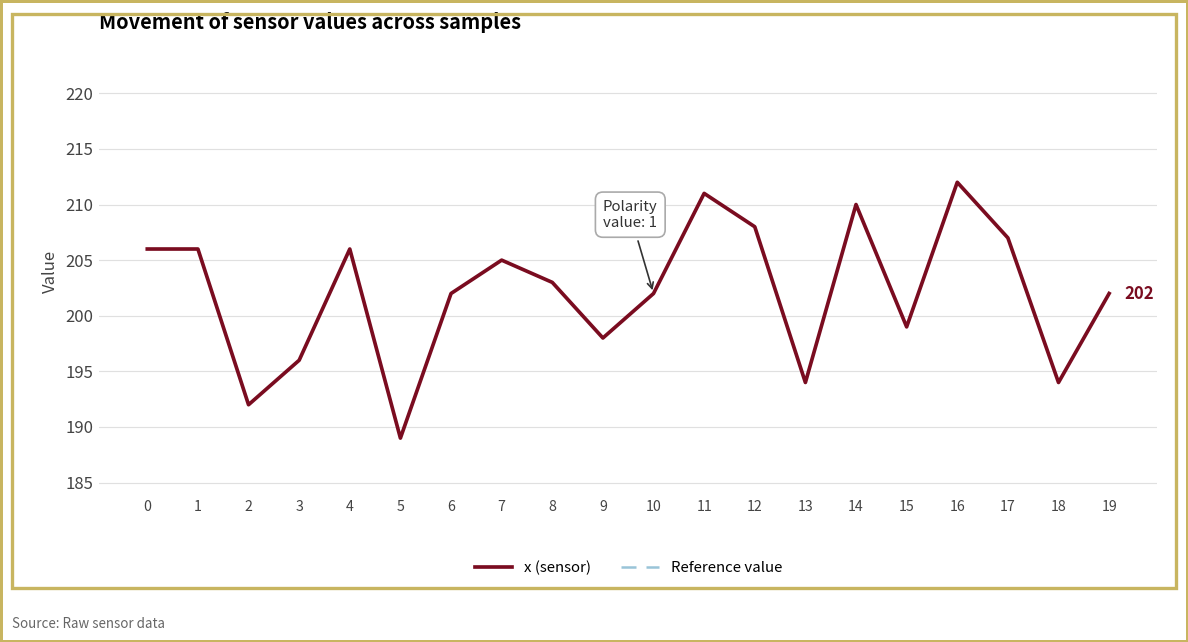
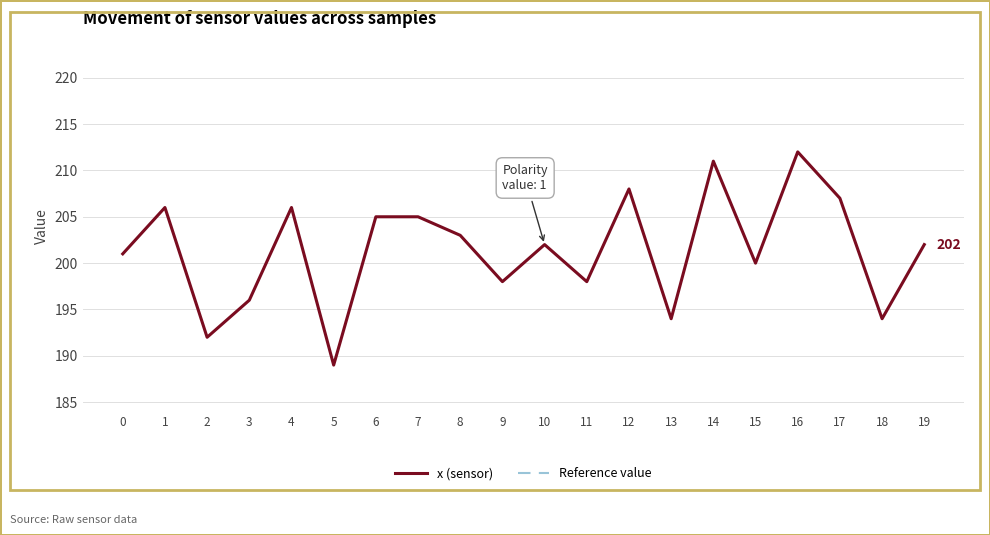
  {
    "x (sensor)": {
-     "0": 206,
+     "0": 201,
      "1": 206,
      "2": 192,
      "3": 196,
      "4": 206,
      "5": 189,
-     "6": 202,
+     "6": 205,
      "7": 205,
      "8": 203,
      "9": 198,
-     "11": 211,
+     "11": 198,
      "12": 208,
      "13": 194,
-     "14": 210,
-     "15": 199,
+     "14": 211,
+     "15": 200,
      "16": 212,
      "17": 207,
      "18": 194
    }
  }
